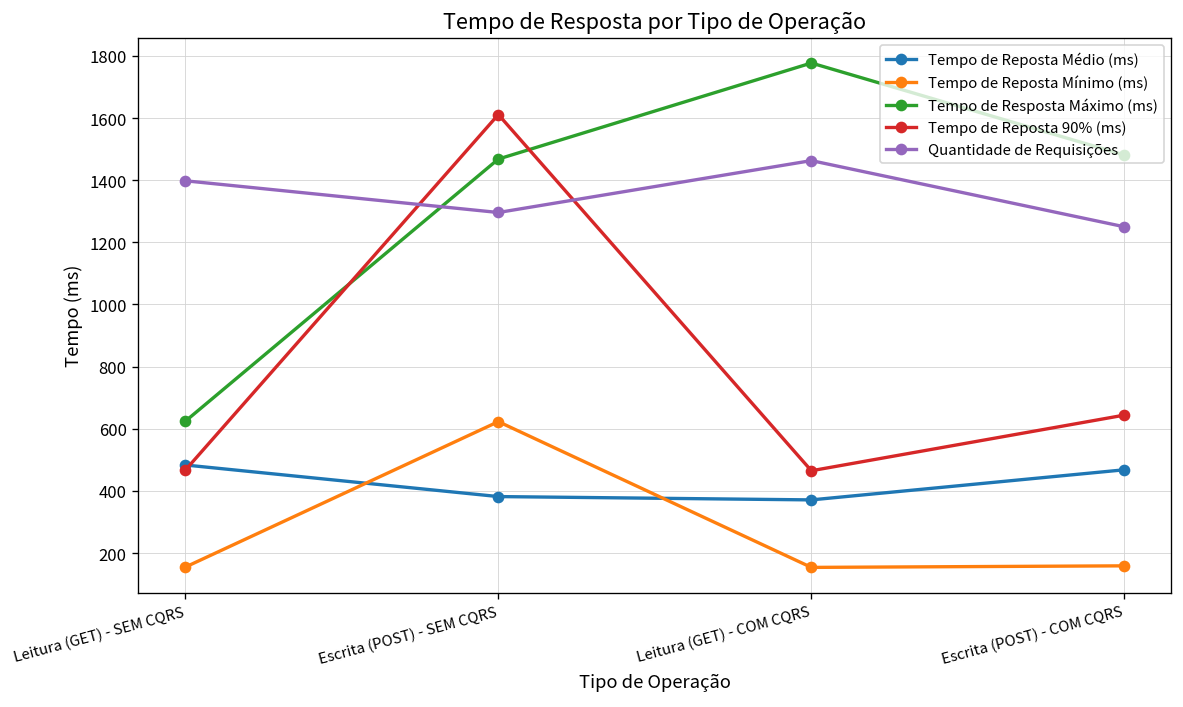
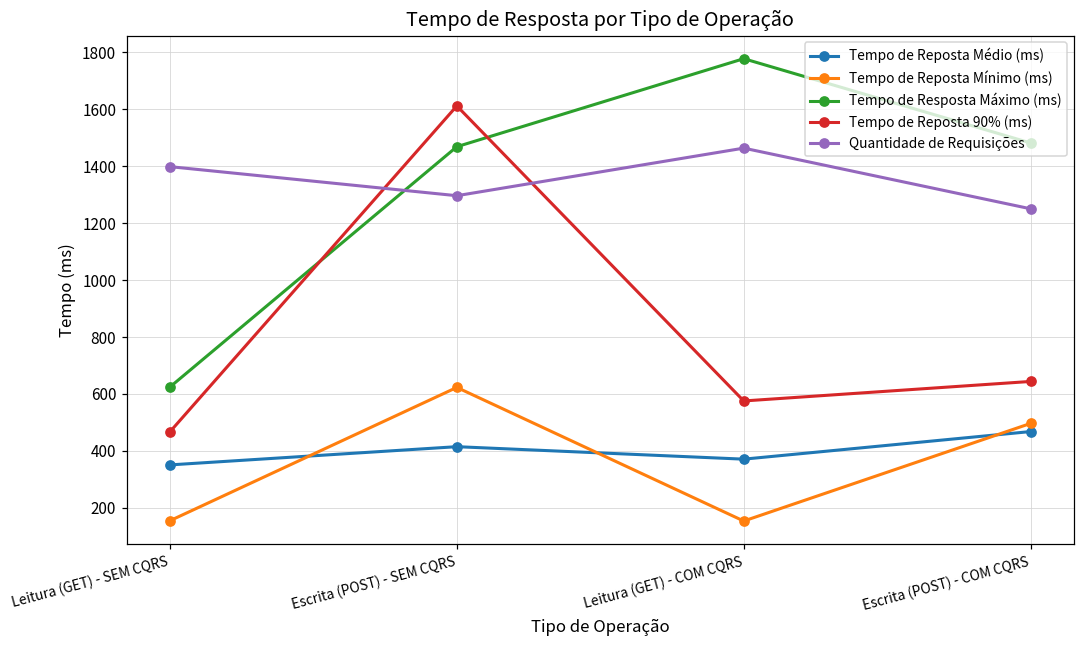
  {
    "Tempo de Reposta Médio (ms)": {
-     "Leitura (GET) - SEM CQRS": 480,
-     "Escrita (POST) - SEM CQRS": 380,
+     "Leitura (GET) - SEM CQRS": 350,
+     "Escrita (POST) - SEM CQRS": 420,
      "Leitura (GET) - COM CQRS": 370,
      "Escrita (POST) - COM CQRS": 470
    },
    "Tempo de Reposta Mínimo (ms)": {
      "Leitura (GET) - SEM CQRS": 160,
      "Escrita (POST) - SEM CQRS": 620,
      "Leitura (GET) - COM CQRS": 150,
-     "Escrita (POST) - COM CQRS": 160
+     "Escrita (POST) - COM CQRS": 500
    },
    "Tempo de Resposta Máximo (ms)": {
      "Leitura (GET) - SEM CQRS": 620,
      "Escrita (POST) - SEM CQRS": 1470,
      "Leitura (GET) - COM CQRS": 1780
    },
    "Tempo de Reposta 90% (ms)": {
      "Leitura (GET) - SEM CQRS": 470,
      "Escrita (POST) - SEM CQRS": 1610,
-     "Leitura (GET) - COM CQRS": 470,
+     "Leitura (GET) - COM CQRS": 580,
      "Escrita (POST) - COM CQRS": 640
    },
    "Quantidade de Requisições": {
      "Leitura (GET) - SEM CQRS": 1400,
      "Escrita (POST) - SEM CQRS": 1300,
      "Leitura (GET) - COM CQRS": 1460,
      "Escrita (POST) - COM CQRS": 1250
    }
  }
